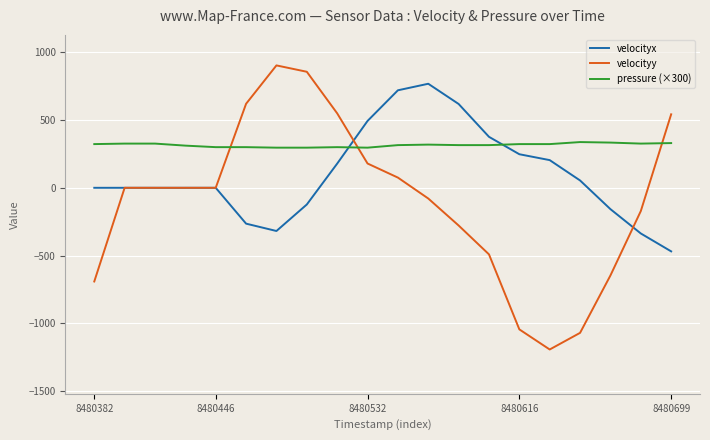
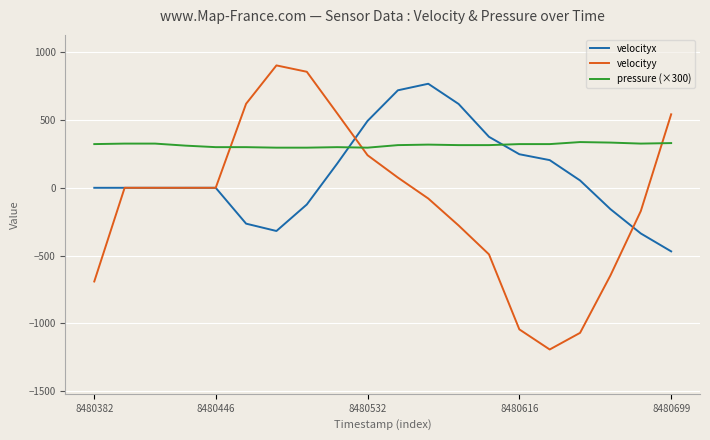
  {
    "velocityy": {
      "8480382": -690,
-     "8480532": 180,
+     "8480532": 240,
      "8480616": -1040,
      "8480699": 540
    },
    "pressure (×300)": {
      "8480382": 320,
      "8480446": 300,
      "8480532": 300,
      "8480616": 320,
      "8480699": 330
    }
  }
